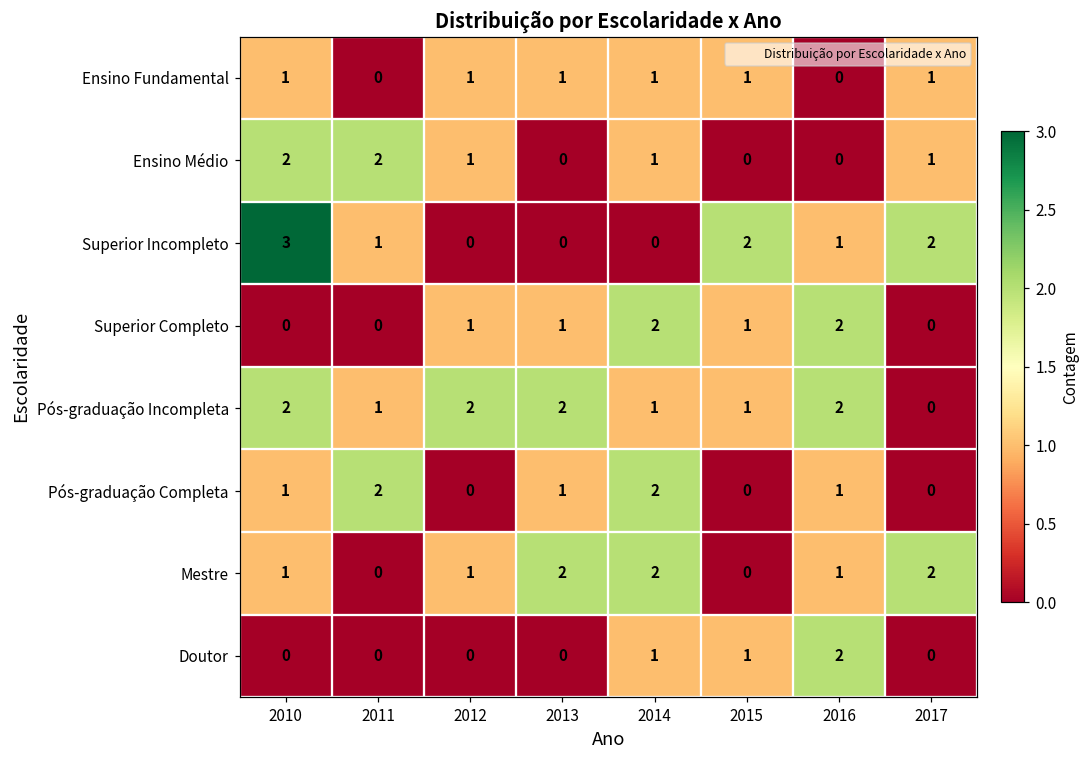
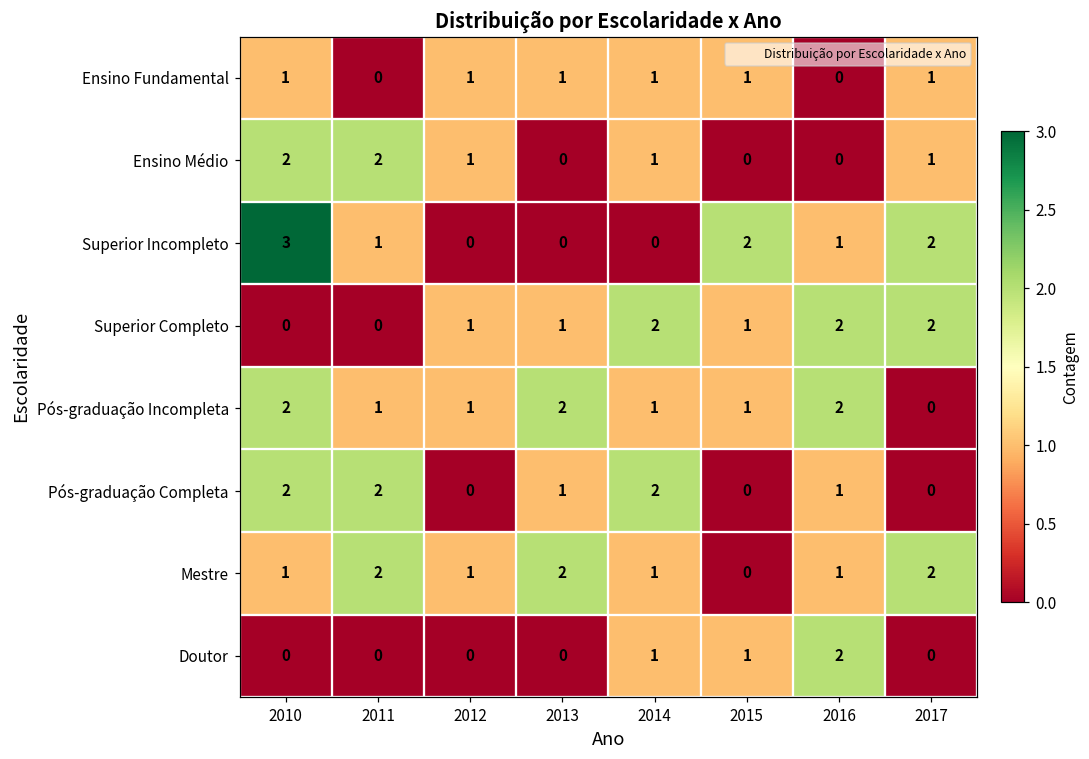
  {
    "Ensino Fundamental": {
      "2010": 1,
      "2011": 0,
      "2012": 1,
      "2013": 1,
      "2014": 1,
      "2015": 1,
      "2016": 0,
      "2017": 1
    },
    "Ensino Médio": {
      "2010": 2,
      "2011": 2,
      "2012": 1,
      "2013": 0,
      "2014": 1,
      "2015": 0,
      "2016": 0,
      "2017": 1
    },
    "Superior Incompleto": {
      "2010": 3,
      "2011": 1,
      "2012": 0,
      "2013": 0,
      "2014": 0,
      "2015": 2,
      "2016": 1,
      "2017": 2
    },
    "Superior Completo": {
      "2010": 0,
      "2011": 0,
      "2012": 1,
      "2013": 1,
      "2014": 2,
      "2015": 1,
      "2016": 2,
-     "2017": 0
+     "2017": 2
    },
    "Pós-graduação Incompleta": {
      "2010": 2,
      "2011": 1,
-     "2012": 2,
+     "2012": 1,
      "2013": 2,
      "2014": 1,
      "2015": 1,
      "2016": 2,
      "2017": 0
    },
    "Pós-graduação Completa": {
-     "2010": 1,
+     "2010": 2,
      "2011": 2,
      "2012": 0,
      "2013": 1,
      "2014": 2,
      "2015": 0,
      "2016": 1,
      "2017": 0
    },
    "Mestre": {
      "2010": 1,
-     "2011": 0,
+     "2011": 2,
      "2012": 1,
      "2013": 2,
-     "2014": 2,
+     "2014": 1,
      "2015": 0,
      "2016": 1,
      "2017": 2
    },
    "Doutor": {
      "2010": 0,
      "2011": 0,
      "2012": 0,
      "2013": 0,
      "2014": 1,
      "2015": 1,
      "2016": 2,
      "2017": 0
    }
  }
